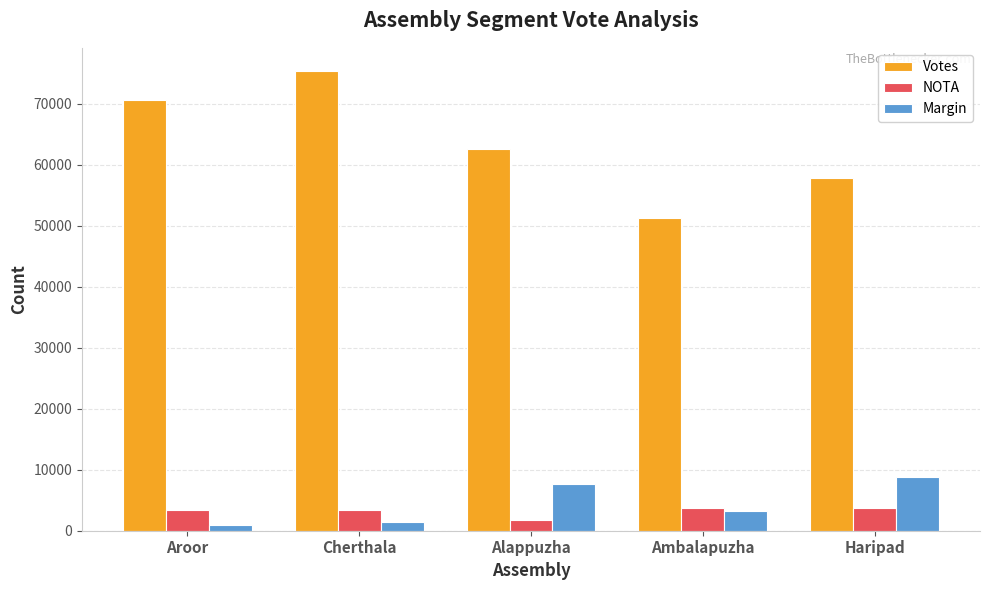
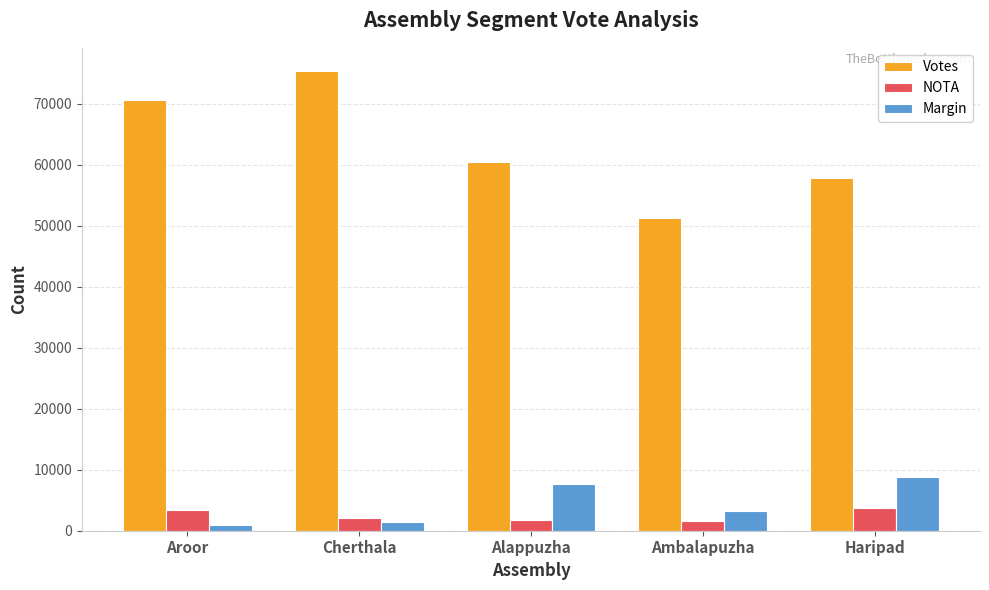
  {
    "Votes": {
      "Aroor": 71000,
      "Cherthala": 75000,
-     "Alappuzha": 63000,
+     "Alappuzha": 60000,
      "Ambalapuzha": 51000,
      "Haripad": 58000
    },
    "NOTA": {
      "Aroor": 3000,
-     "Cherthala": 3000,
+     "Cherthala": 2000,
      "Alappuzha": 2000,
-     "Ambalapuzha": 4000,
+     "Ambalapuzha": 2000,
      "Haripad": 4000
    },
    "Margin": {
      "Aroor": 1000,
      "Cherthala": 1000,
      "Alappuzha": 8000,
      "Ambalapuzha": 3000,
      "Haripad": 9000
    }
  }
